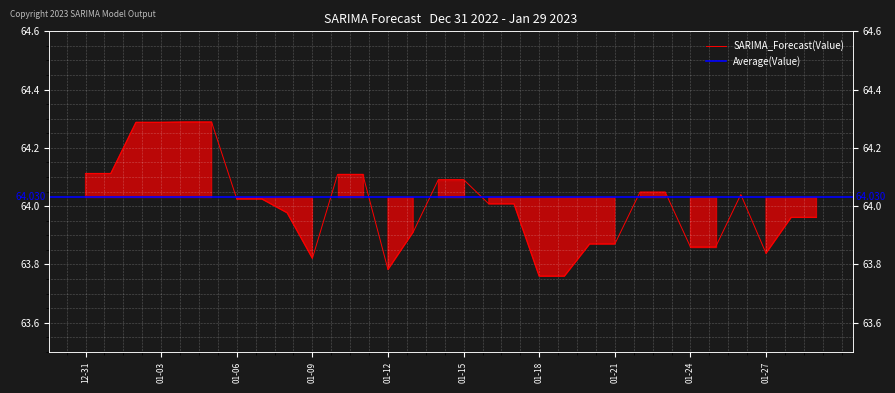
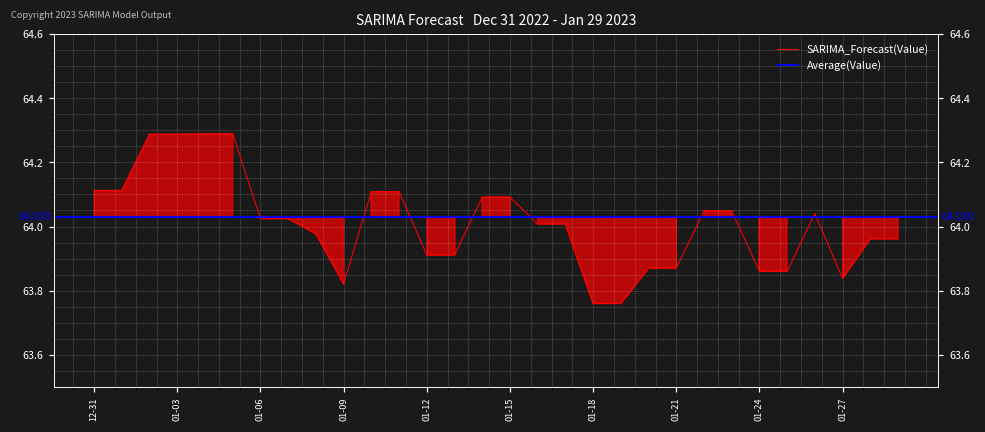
  {
    "12-31": 64.11,
    "01-03": 64.29,
    "01-06": 64.02,
    "01-09": 63.82,
-   "01-12": 63.78,
+   "01-12": 63.91,
    "01-15": 64.09,
    "01-18": 63.76,
    "01-21": 63.87,
    "01-24": 63.86,
    "01-27": 63.84
  }
